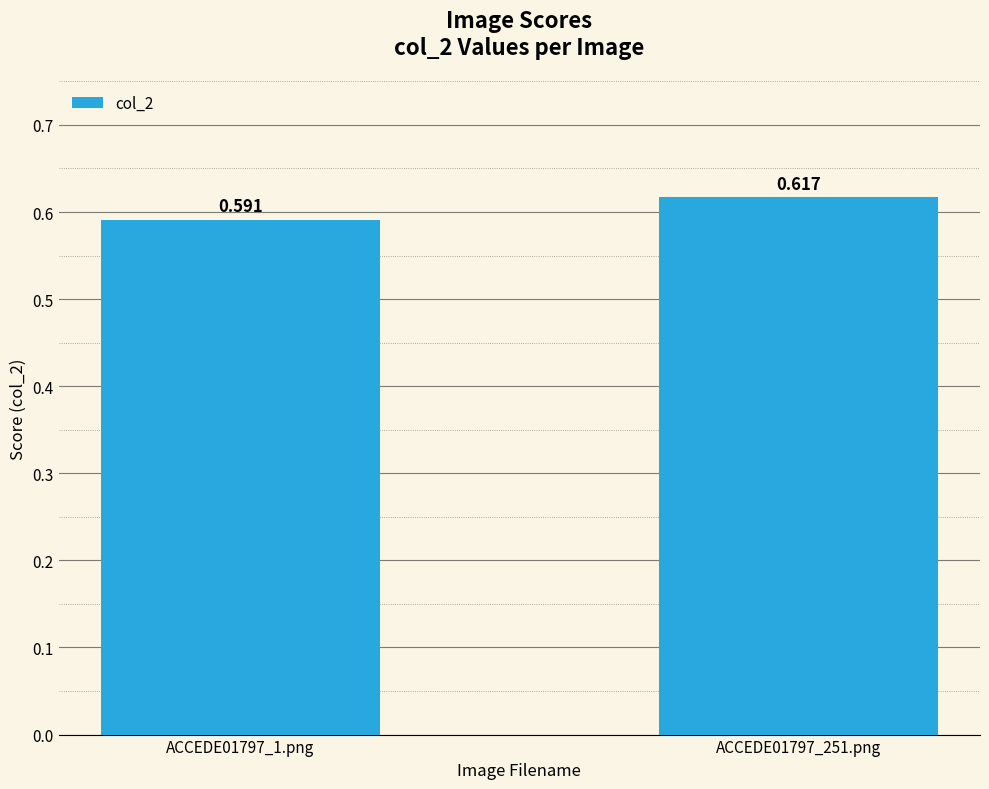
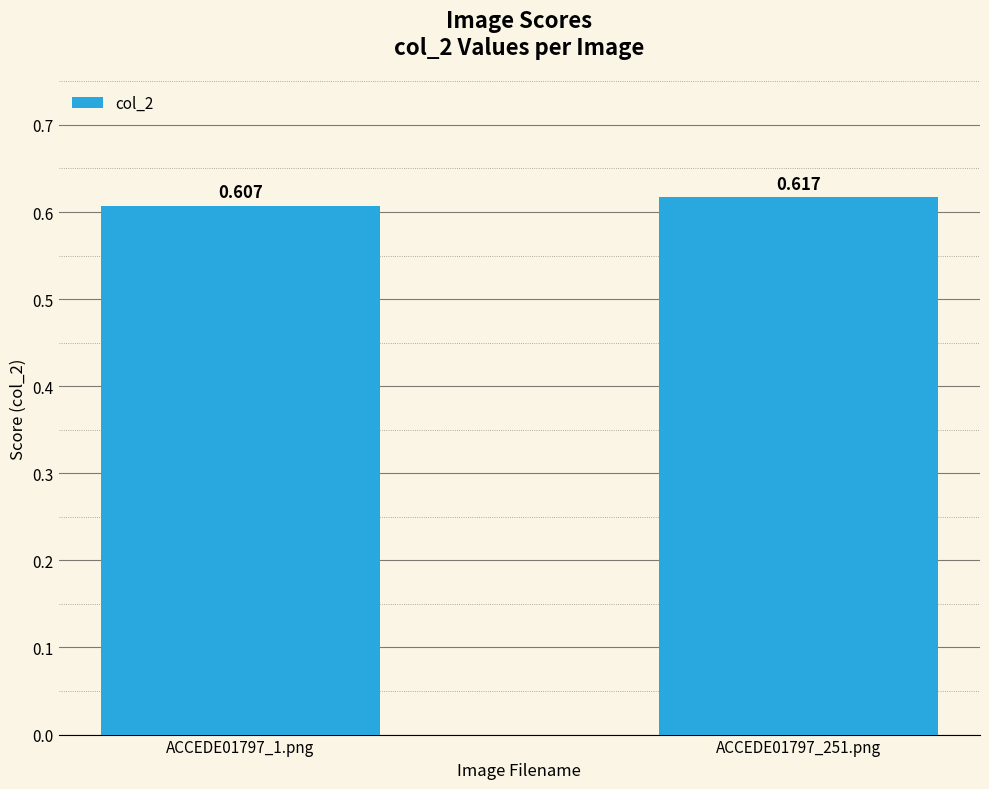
  {
-   "ACCEDE01797_1.png": 0.591,
+   "ACCEDE01797_1.png": 0.607,
    "ACCEDE01797_251.png": 0.617
  }
